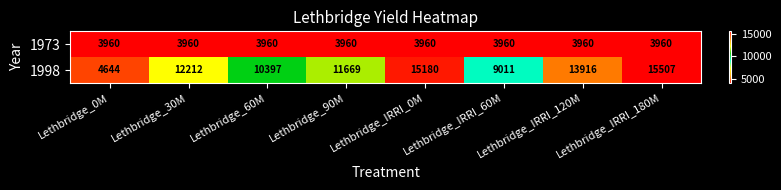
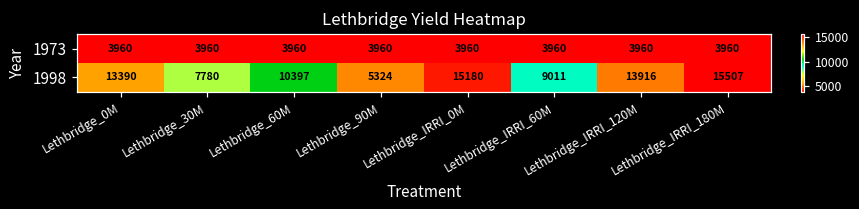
  {
    "1973": {
      "Lethbridge_0M": 3960,
      "Lethbridge_30M": 3960,
      "Lethbridge_60M": 3960,
      "Lethbridge_90M": 3960,
      "Lethbridge_IRRI_0M": 3960,
      "Lethbridge_IRRI_60M": 3960,
      "Lethbridge_IRRI_120M": 3960,
      "Lethbridge_IRRI_180M": 3960
    },
    "1998": {
-     "Lethbridge_0M": 4644,
-     "Lethbridge_30M": 12212,
+     "Lethbridge_0M": 13390,
+     "Lethbridge_30M": 7780,
      "Lethbridge_60M": 10397,
-     "Lethbridge_90M": 11669,
+     "Lethbridge_90M": 5324,
      "Lethbridge_IRRI_0M": 15180,
      "Lethbridge_IRRI_60M": 9011,
      "Lethbridge_IRRI_120M": 13916,
      "Lethbridge_IRRI_180M": 15507
    }
  }
